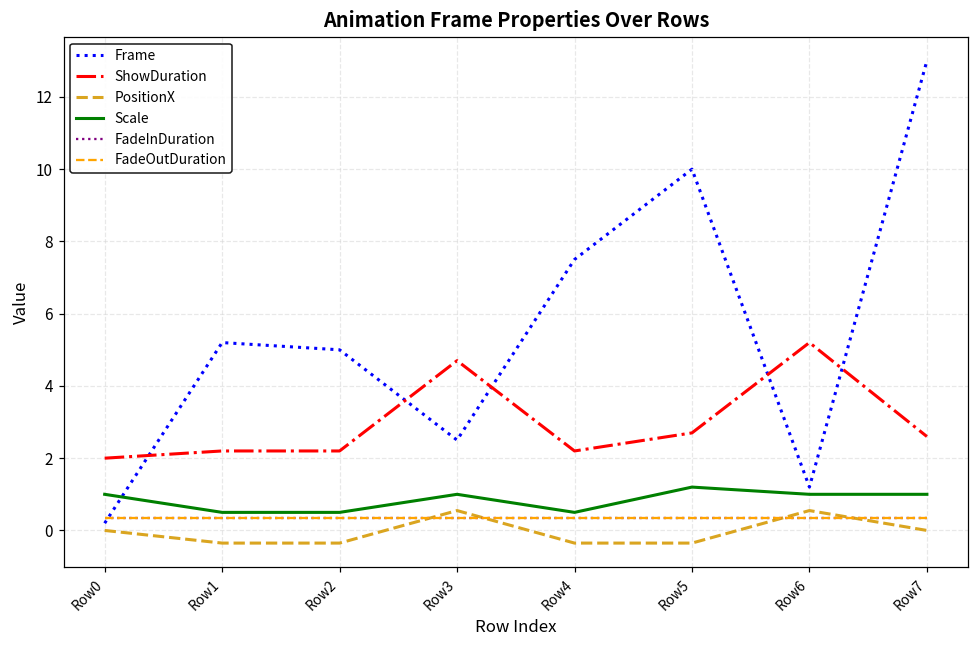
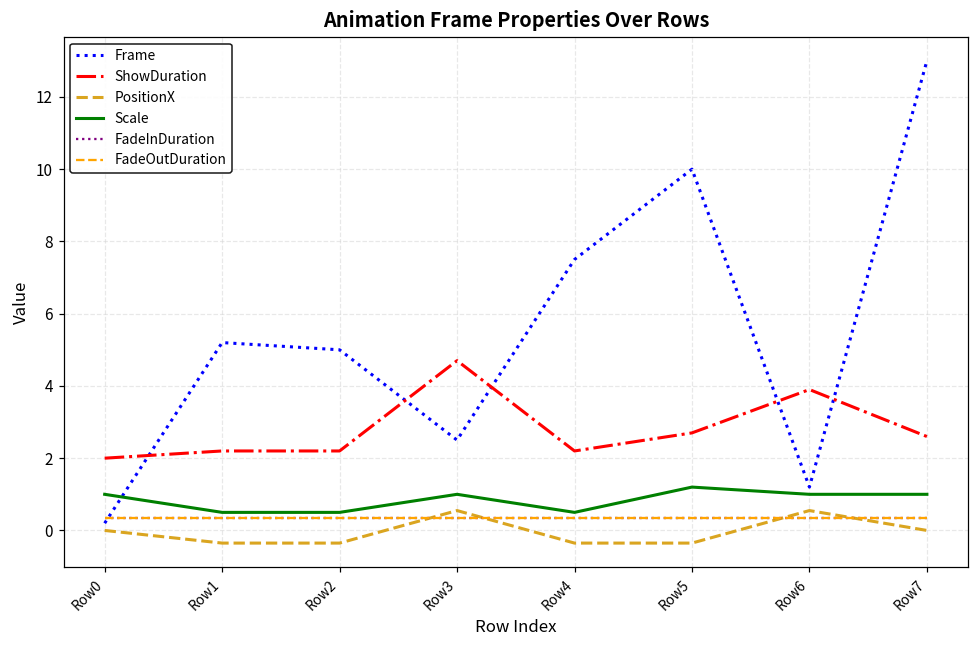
  {
    "Frame": {
      "Row0": 0.2,
      "Row1": 5.2,
      "Row2": 5.0,
      "Row3": 2.5,
      "Row4": 7.5,
      "Row5": 10.0,
      "Row6": 1.2,
      "Row7": 13.0
    },
    "ShowDuration": {
      "Row0": 2.0,
      "Row1": 2.2,
      "Row2": 2.2,
      "Row3": 4.7,
      "Row4": 2.2,
      "Row5": 2.7,
-     "Row6": 5.2,
+     "Row6": 3.9,
      "Row7": 2.6
    },
    "Scale": {
      "Row0": 1.0,
      "Row1": 0.5,
      "Row2": 0.5,
      "Row3": 1.0,
      "Row4": 0.5,
      "Row5": 1.2,
      "Row6": 1.0,
      "Row7": 1.0
    }
  }
